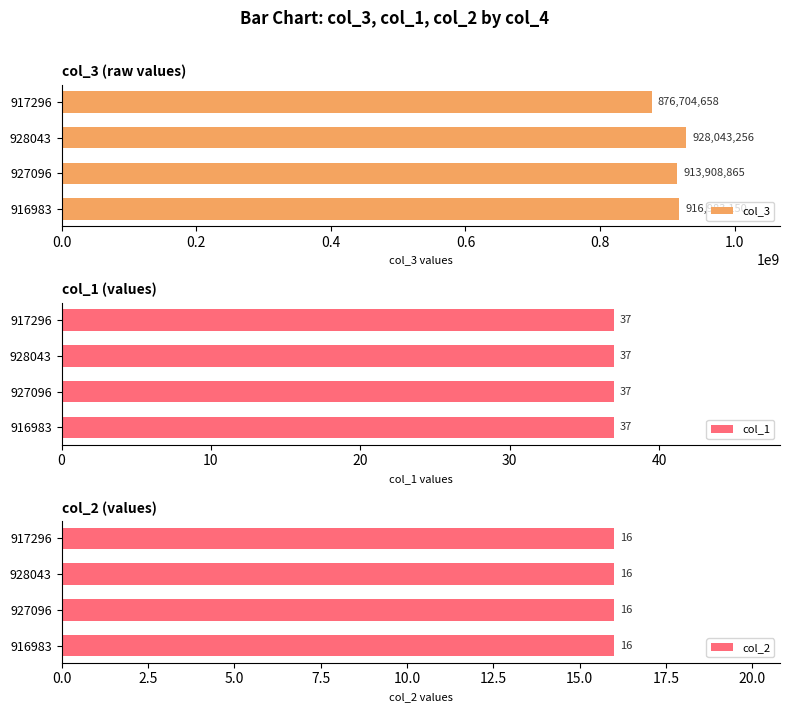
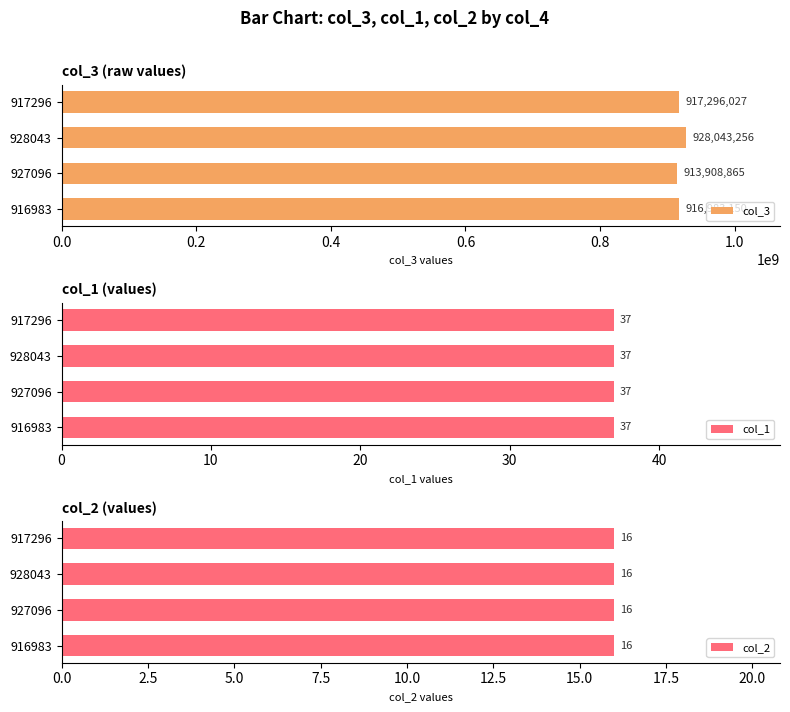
  {
    "col_3 (raw values)": {
-     "917296": "876,704,658",
+     "917296": "917,296,027",
      "928043": "928,043,256",
      "927096": "913,908,865"
    },
    "col_1 (values)": {
      "917296": "37",
      "928043": "37",
      "927096": "37",
      "916983": "37"
    },
    "col_2 (values)": {
      "917296": "16",
      "928043": "16",
      "927096": "16",
      "916983": "16"
    }
  }
